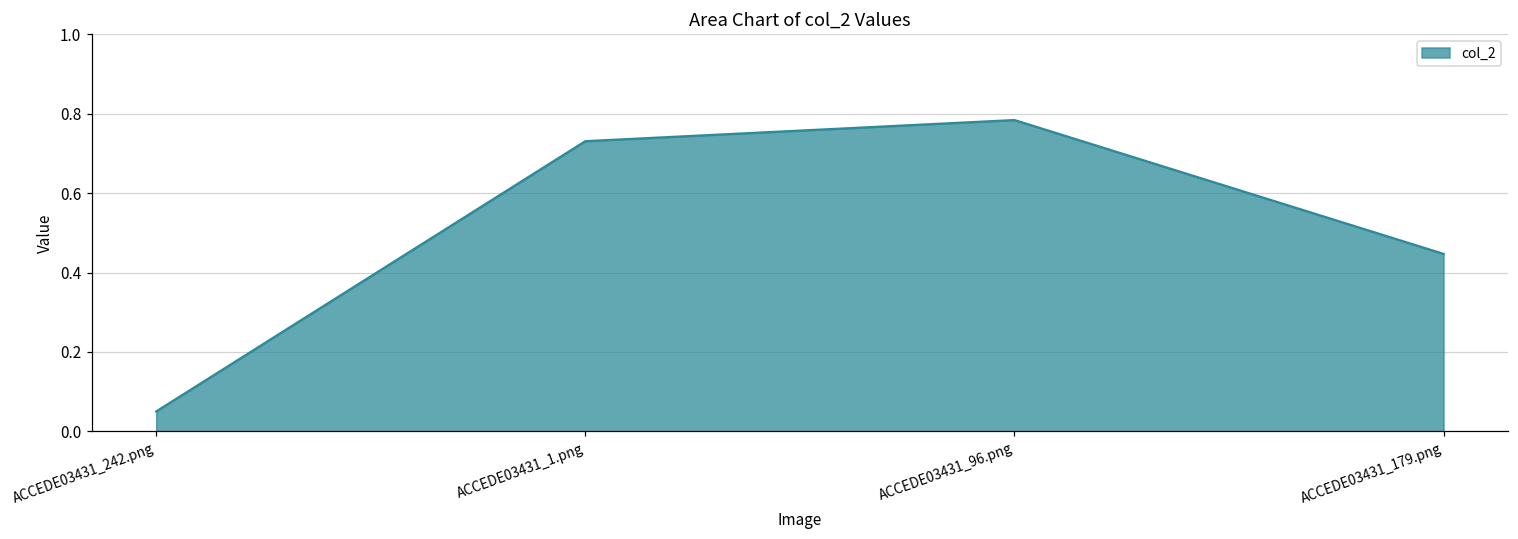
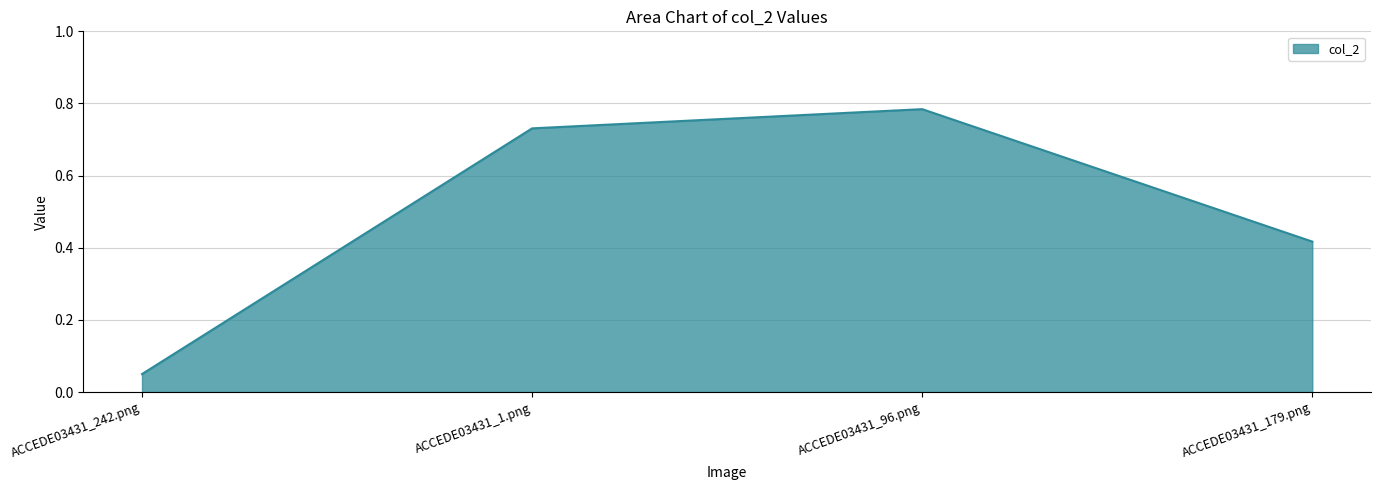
  {
    "ACCEDE03431_242.png": 0.05,
    "ACCEDE03431_1.png": 0.73,
    "ACCEDE03431_96.png": 0.78,
-   "ACCEDE03431_179.png": 0.45
+   "ACCEDE03431_179.png": 0.42
  }
